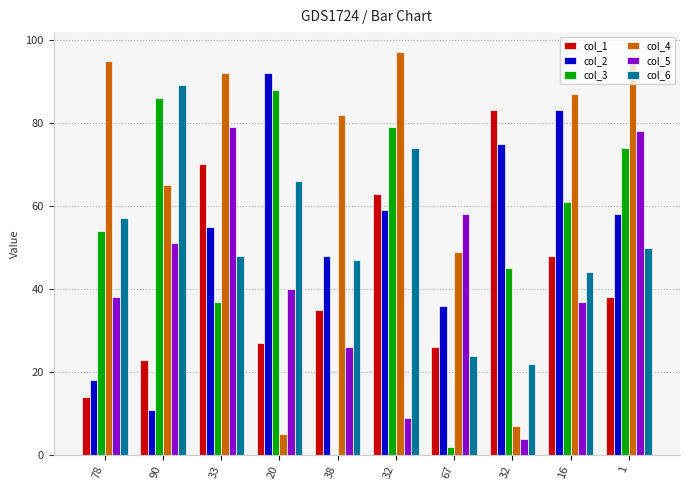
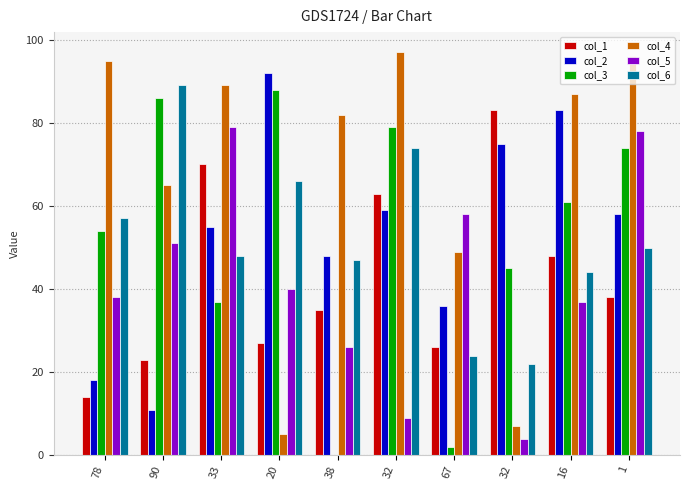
  {
    "col_1": {
      "78": 14,
      "90": 23,
      "33": 70,
      "20": 27,
      "38": 35,
      "67": 26,
      "16": 48,
      "1": 38
    },
    "col_2": {
      "78": 18,
      "90": 11,
      "33": 55,
      "20": 92,
      "38": 48,
      "67": 36,
      "16": 83,
      "1": 58
    },
    "col_3": {
      "78": 54,
      "90": 86,
      "33": 37,
      "20": 88,
      "38": 0,
      "67": 2,
      "16": 61,
      "1": 74
    },
    "col_4": {
      "78": 95,
      "90": 65,
-     "33": 92,
+     "33": 89,
      "20": 5,
      "38": 82,
      "67": 49,
      "16": 87
    },
    "col_5": {
      "78": 38,
      "90": 51,
      "33": 79,
      "20": 40,
      "38": 26,
      "67": 58,
      "16": 37,
      "1": 78
    },
    "col_6": {
      "78": 57,
      "90": 89,
      "33": 48,
      "20": 66,
      "38": 47,
      "67": 24,
      "16": 44,
      "1": 50
    }
  }
